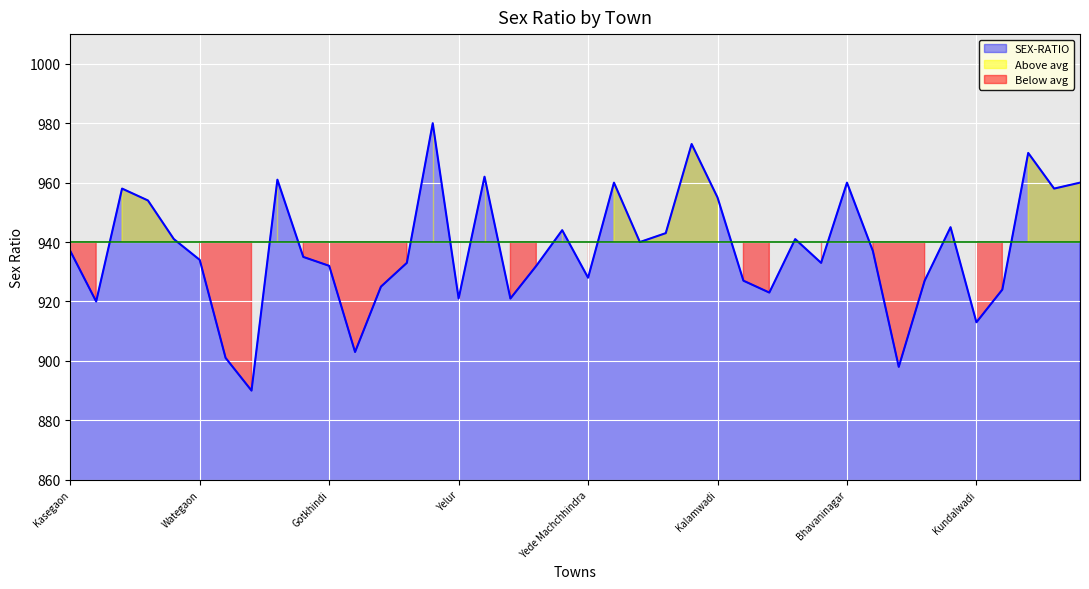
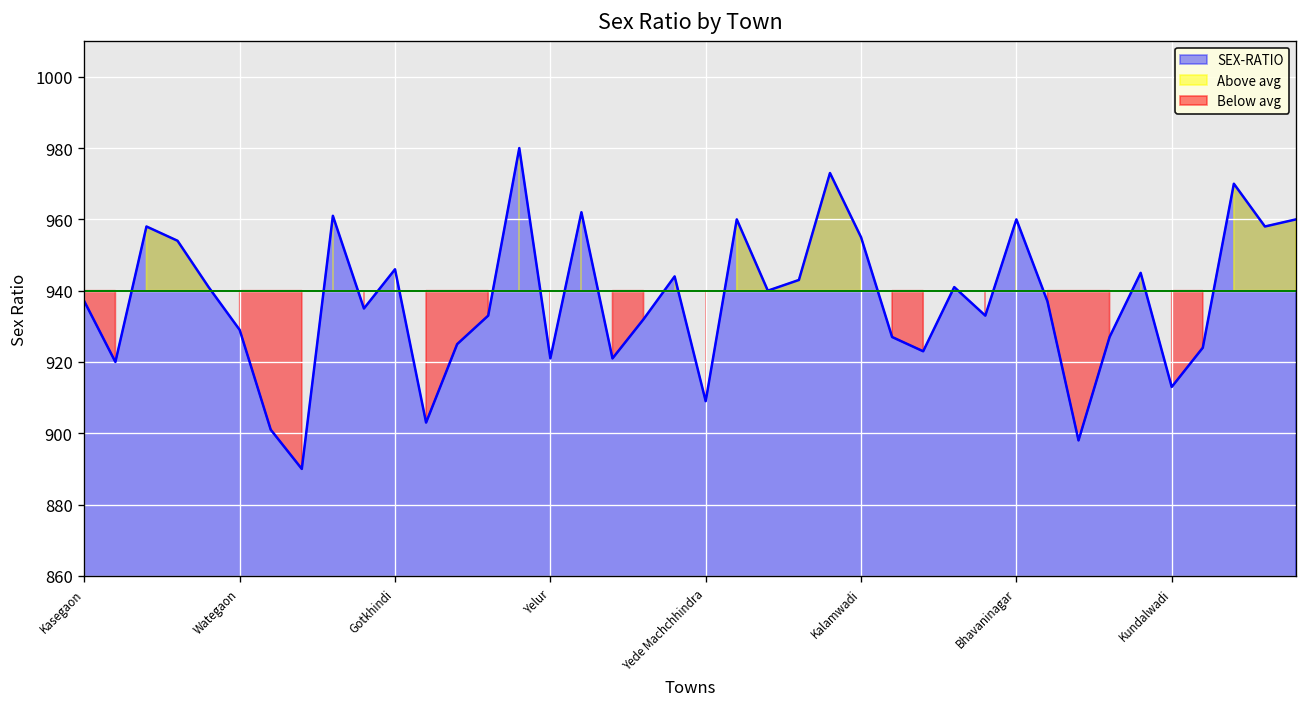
  {
    "Kasegaon": 937,
-   "Wategaon": 934,
-   "Gotkhindi": 932,
+   "Wategaon": 929,
+   "Gotkhindi": 946,
    "Yelur": 921,
-   "Yede Machchhindra": 928,
+   "Yede Machchhindra": 909,
    "Kalamwadi": 955,
    "Bhavaninagar": 960,
    "Kundalwadi": 913
  }
